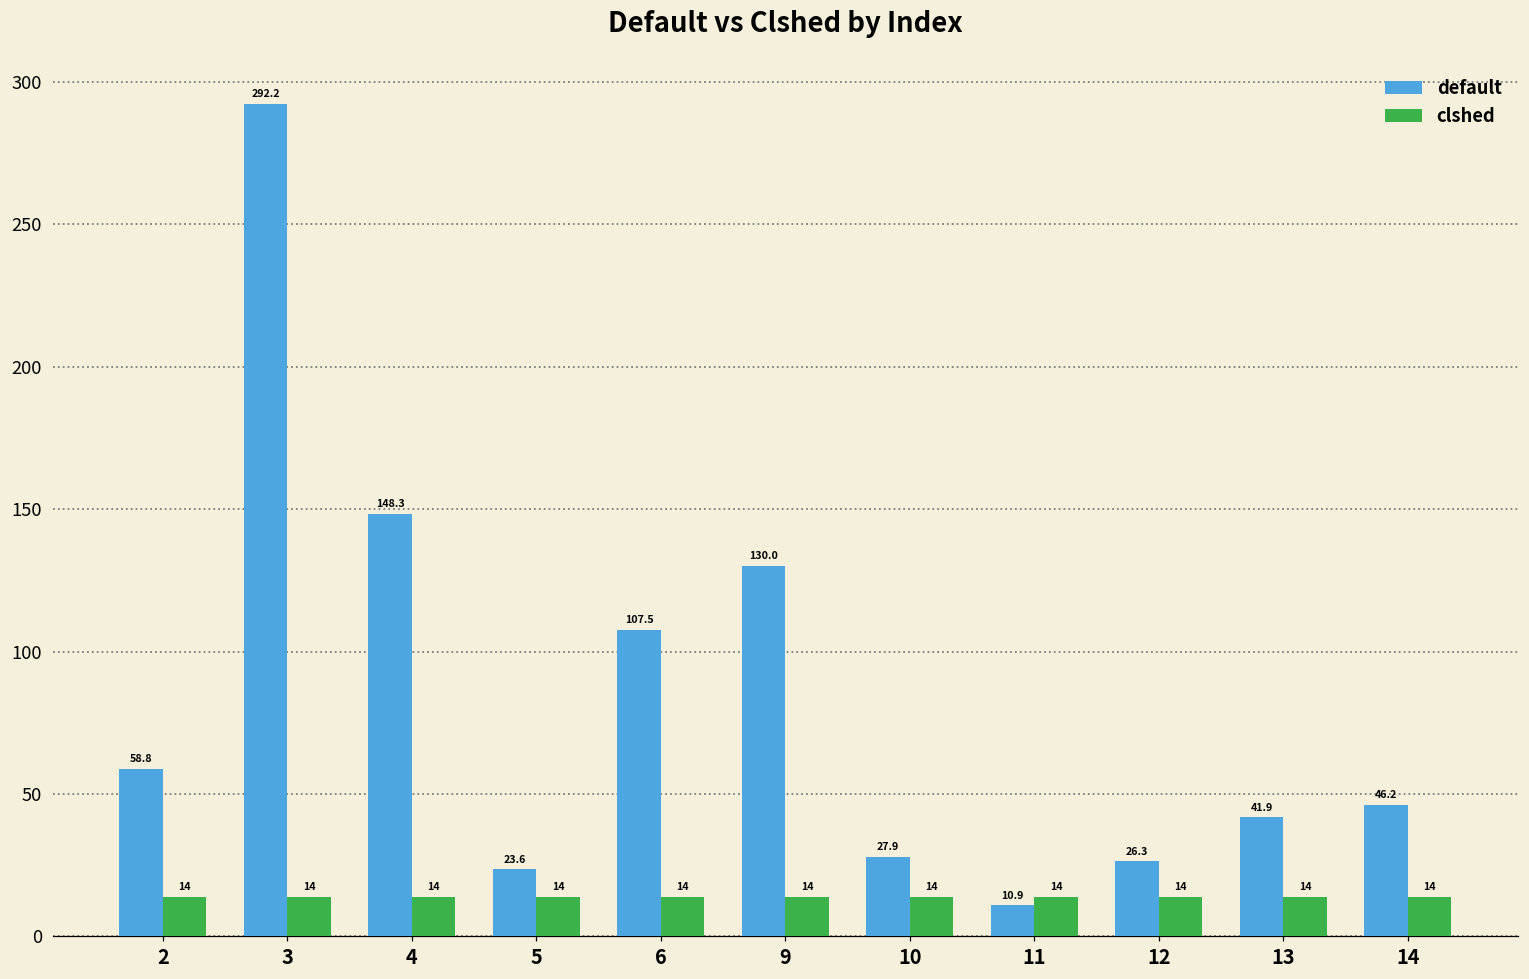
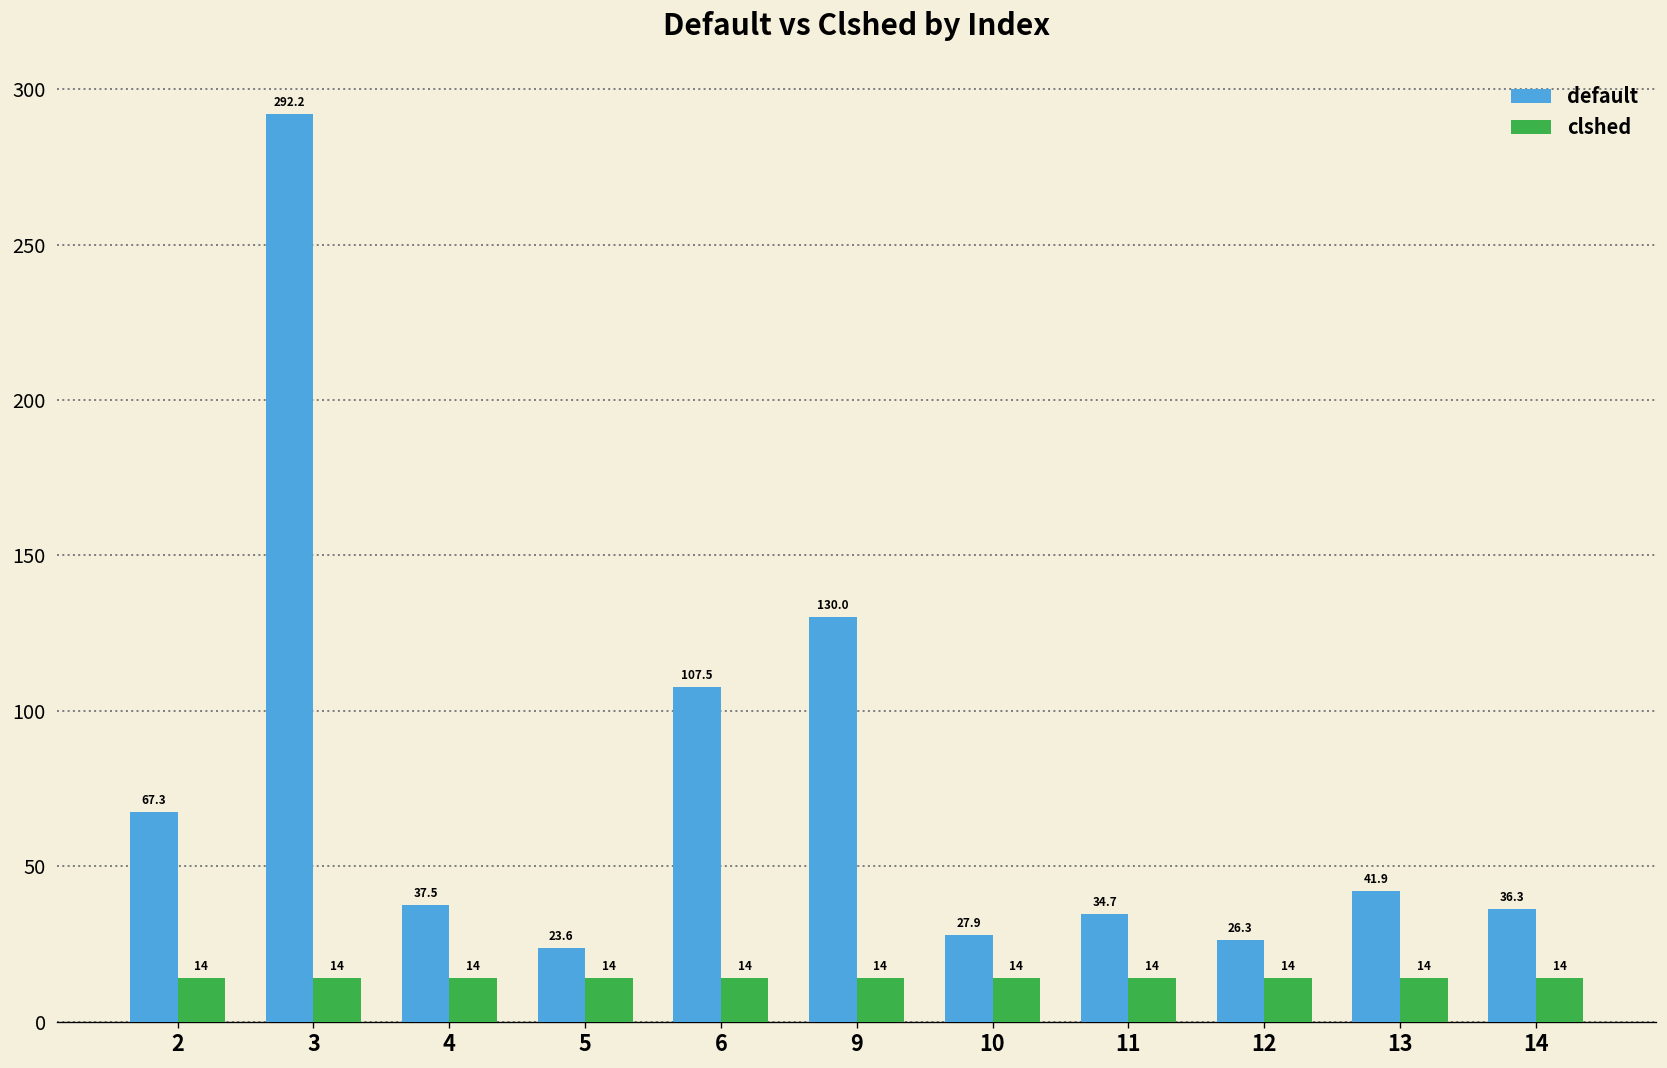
  {
    "default": {
-     "2": 58.8,
+     "2": 67.3,
      "3": 292.2,
-     "4": 148.3,
+     "4": 37.5,
      "5": 23.6,
      "6": 107.5,
      "9": 130.0,
      "10": 27.9,
-     "11": 10.9,
+     "11": 34.7,
      "12": 26.3,
      "13": 41.9,
-     "14": 46.2
+     "14": 36.3
    },
    "clshed": {
      "2": 14,
      "3": 14,
      "4": 14,
      "5": 14,
      "6": 14,
      "9": 14,
      "10": 14,
      "11": 14,
      "12": 14,
      "13": 14,
      "14": 14
    }
  }
